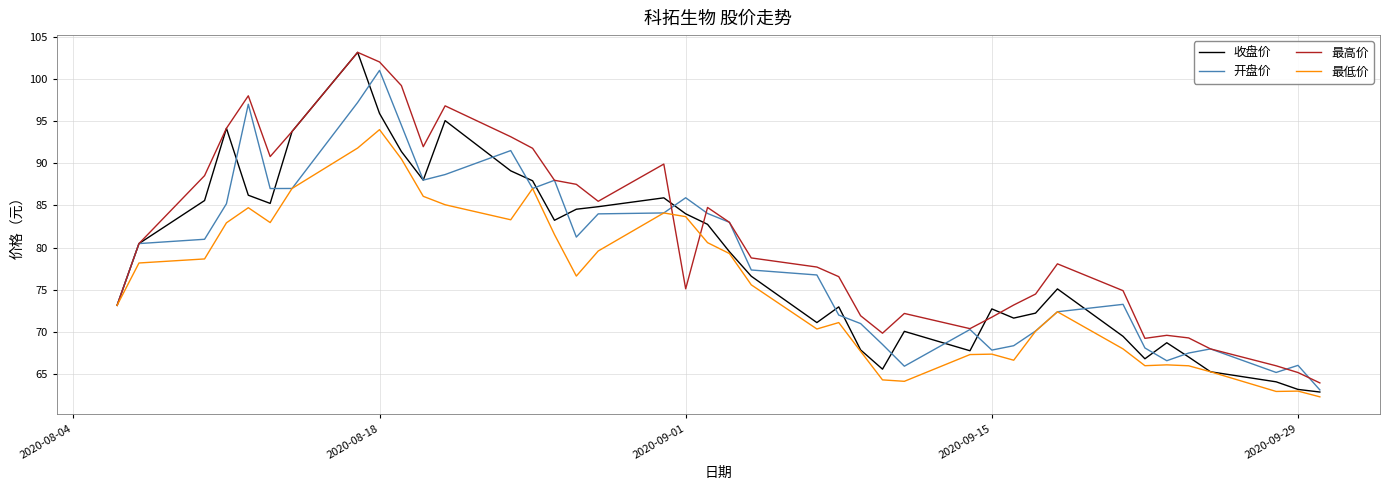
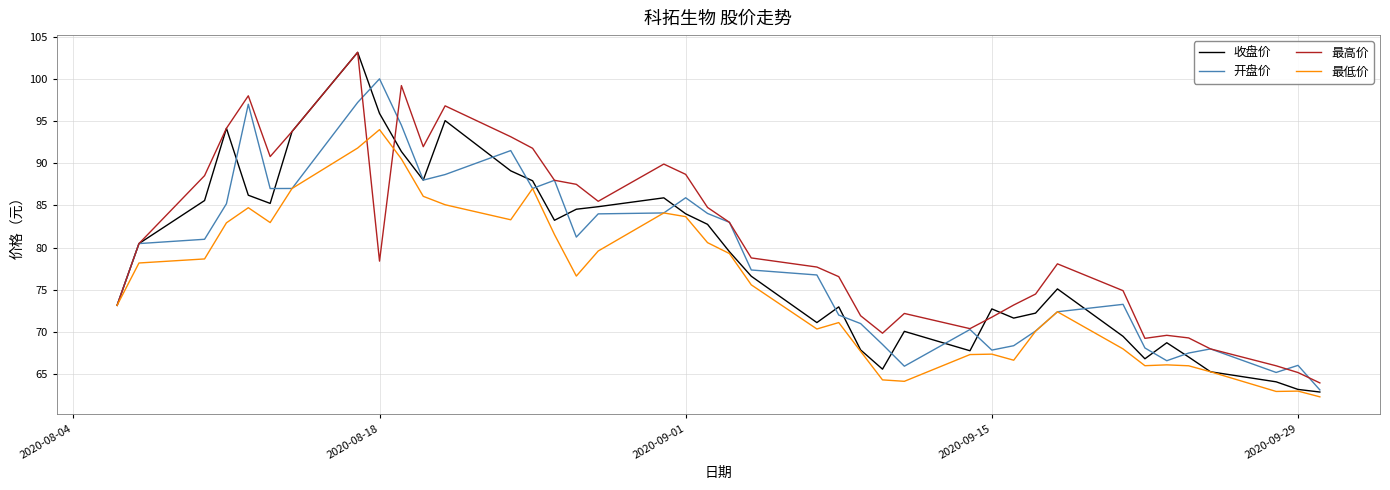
  {
    "收盘价": {
      "2020-08-18": 96,
      "2020-09-01": 84,
      "2020-09-15": 73
    },
    "开盘价": {
-     "2020-08-18": 101,
+     "2020-08-18": 100,
      "2020-09-01": 86,
      "2020-09-15": 68,
      "2020-09-29": 66
    },
    "最高价": {
-     "2020-08-18": 102,
-     "2020-09-01": 75,
+     "2020-08-18": 78,
+     "2020-09-01": 89,
      "2020-09-15": 72,
      "2020-09-29": 65
    },
    "最低价": {
      "2020-08-18": 94,
      "2020-09-01": 84,
      "2020-09-15": 67
    }
  }
